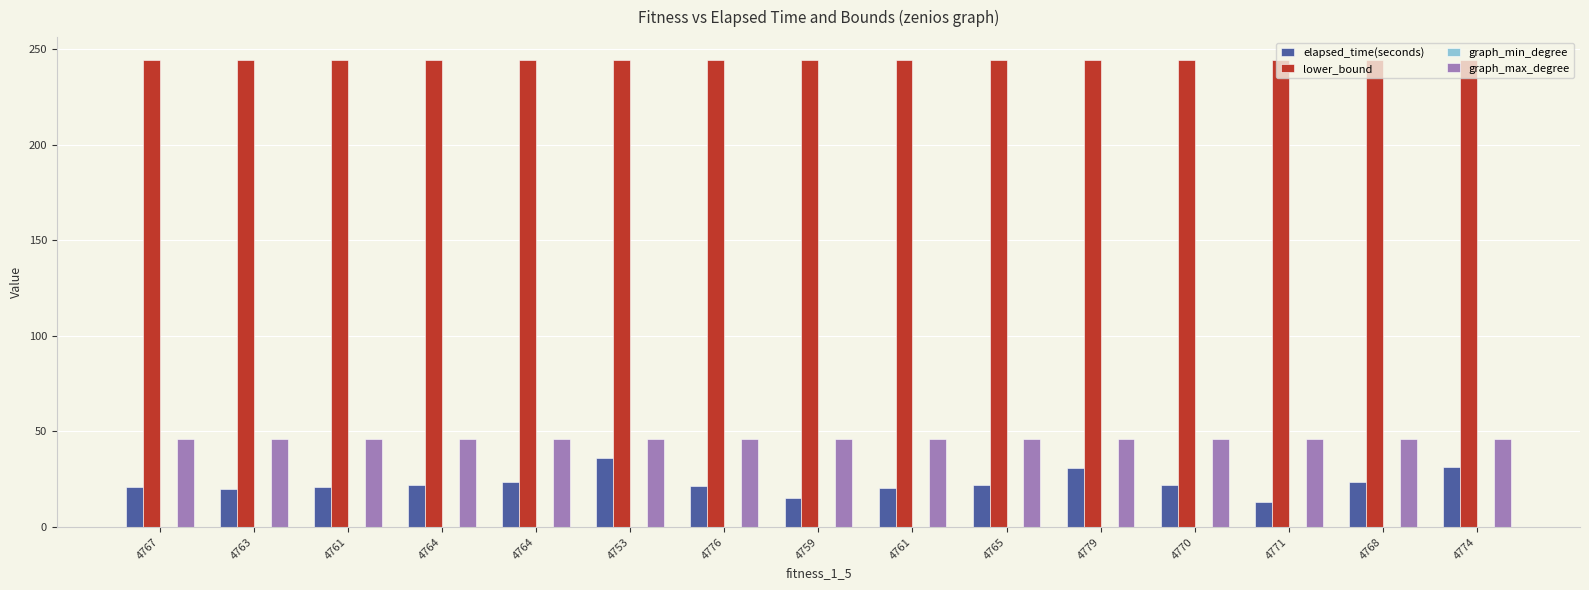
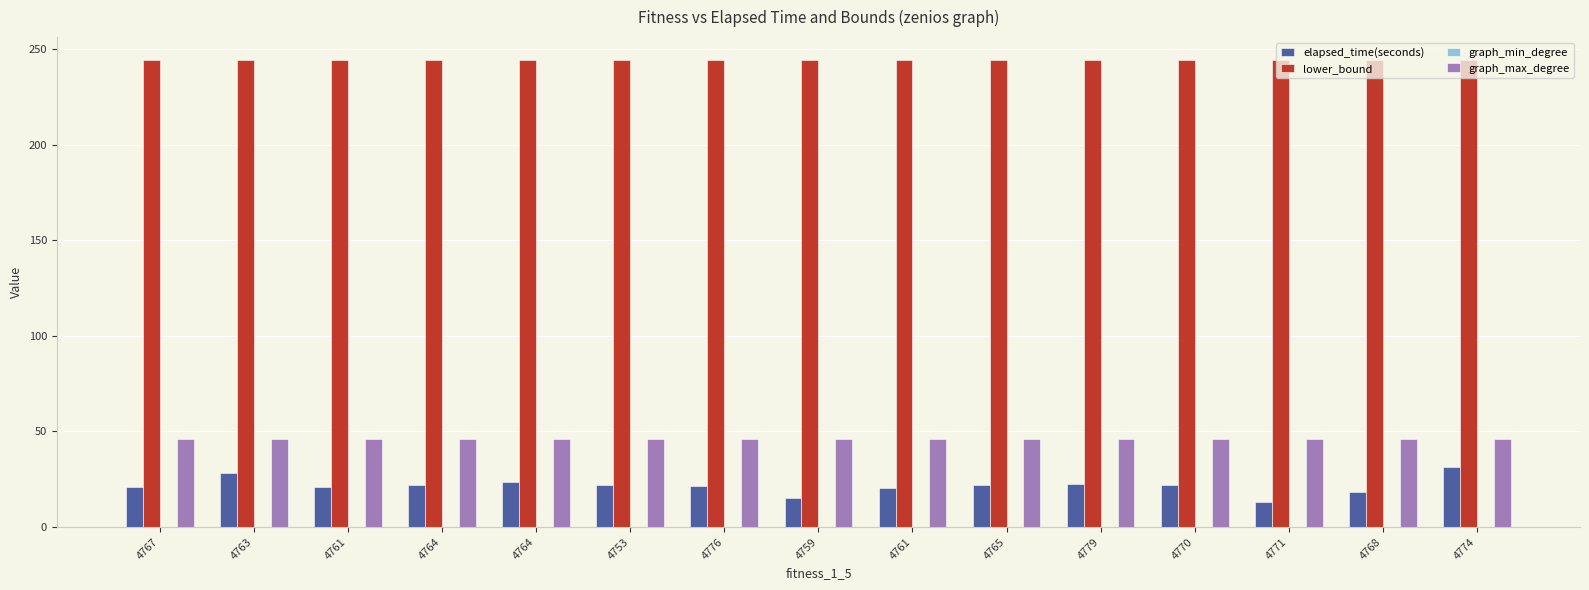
  {
    "elapsed_time(seconds)": {
      "4767": 21,
-     "4763": 20,
-     "4753": 36,
+     "4763": 28,
+     "4753": 22,
      "4776": 22,
      "4759": 15,
      "4765": 22,
-     "4779": 31,
+     "4779": 22,
      "4770": 22,
      "4771": 13,
-     "4768": 23,
+     "4768": 18,
      "4774": 31
    },
    "lower_bound": {
      "4767": 244,
      "4763": 244,
      "4753": 244,
      "4776": 244,
      "4759": 244,
      "4765": 244,
      "4779": 244,
      "4770": 244
    },
    "graph_min_degree": {
      "4767": 0,
      "4763": 0,
      "4753": 0,
      "4776": 0,
      "4759": 0,
      "4765": 0,
      "4779": 0,
      "4770": 0,
      "4771": 0,
      "4768": 0,
      "4774": 0
    },
    "graph_max_degree": {
      "4767": 46,
      "4763": 46,
      "4753": 46,
      "4776": 46,
      "4759": 46,
      "4765": 46,
      "4779": 46,
      "4770": 46,
      "4771": 46,
      "4768": 46,
      "4774": 46
    }
  }
